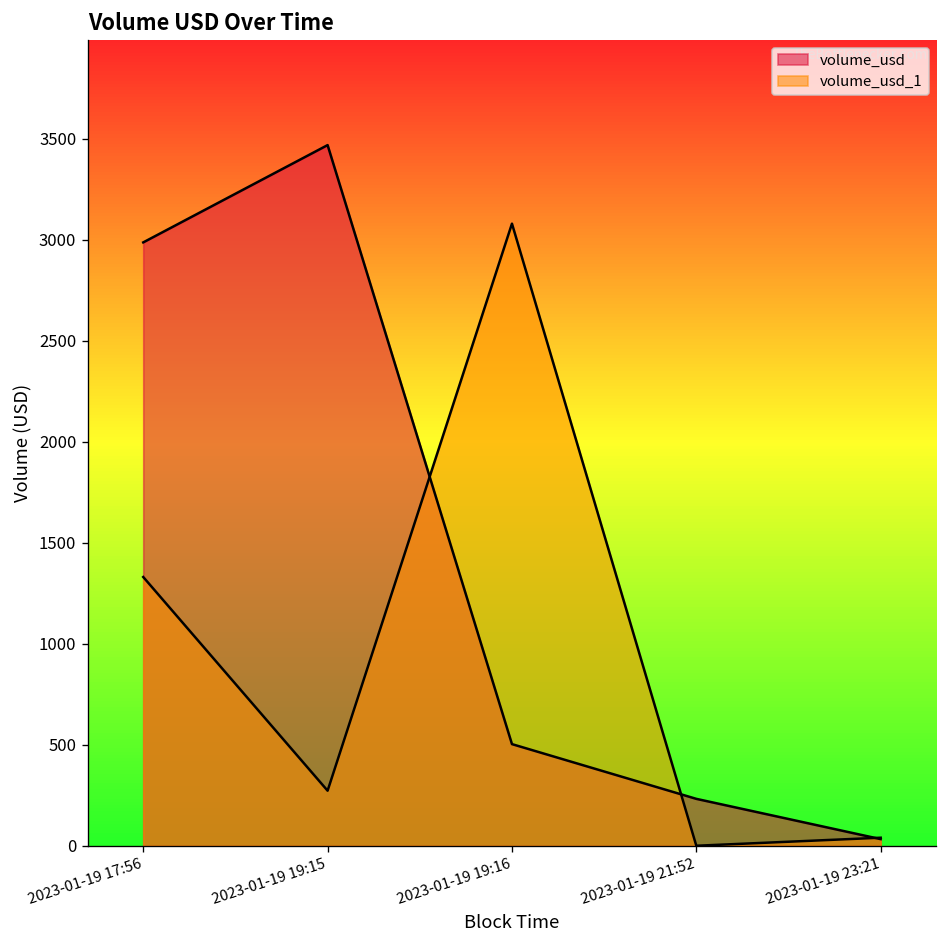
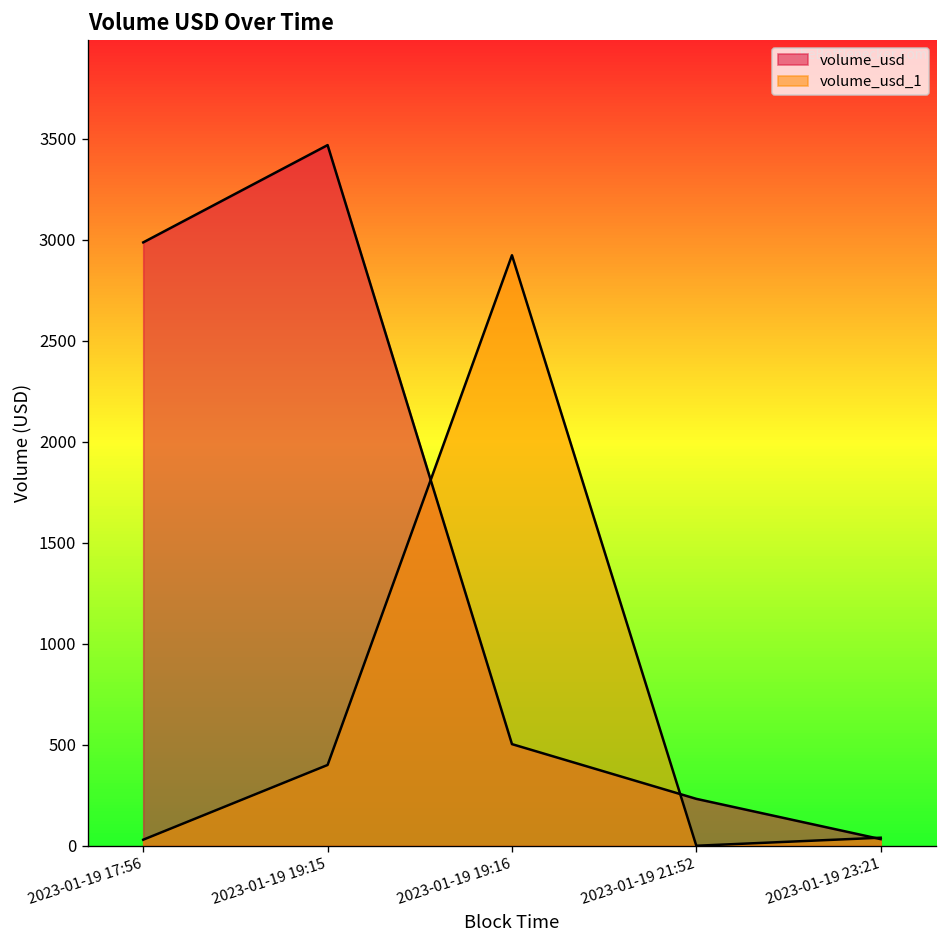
  {
    "volume_usd": {
      "2023-01-19 17:56": 2990,
      "2023-01-19 19:15": 3470,
      "2023-01-19 19:16": 500,
      "2023-01-19 21:52": 230
    },
    "volume_usd_1": {
-     "2023-01-19 17:56": 1330,
-     "2023-01-19 19:15": 270,
-     "2023-01-19 19:16": 3080,
+     "2023-01-19 17:56": 30,
+     "2023-01-19 19:15": 400,
+     "2023-01-19 19:16": 2920,
      "2023-01-19 21:52": 0
    }
  }
